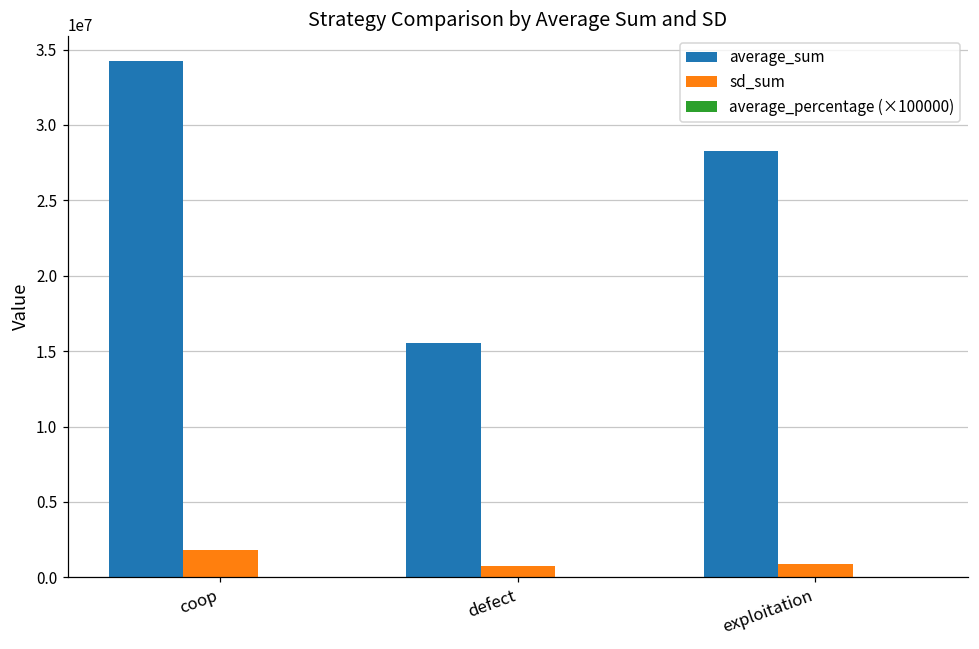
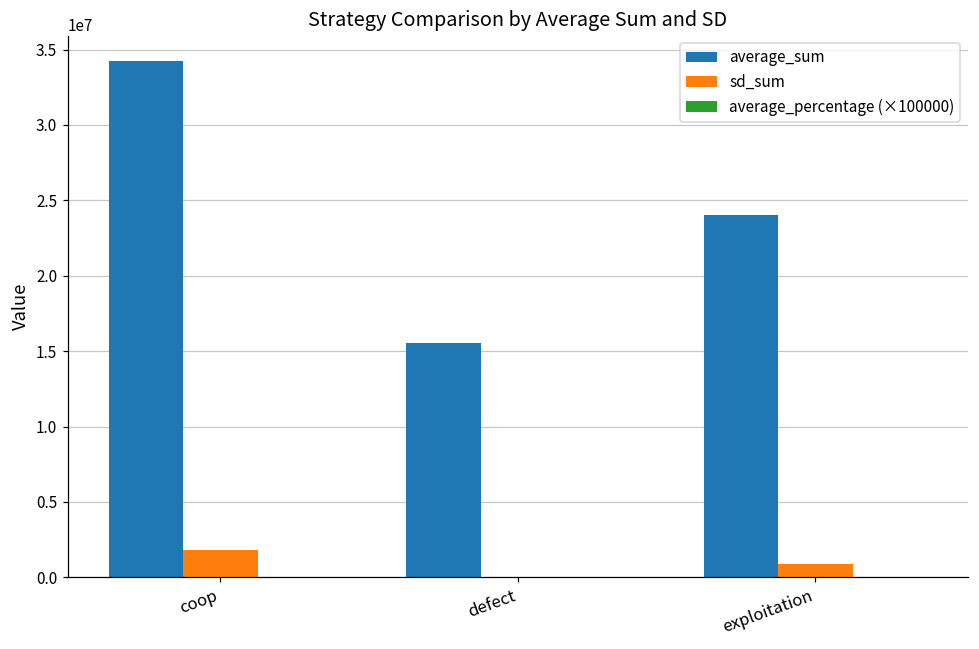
  {
    "average_sum": {
      "coop": 34200000,
      "defect": 15500000,
-     "exploitation": 28300000
+     "exploitation": 24000000
    },
    "sd_sum": {
      "coop": 1800000,
-     "defect": 800000,
+     "defect": 0,
      "exploitation": 900000
    }
  }
